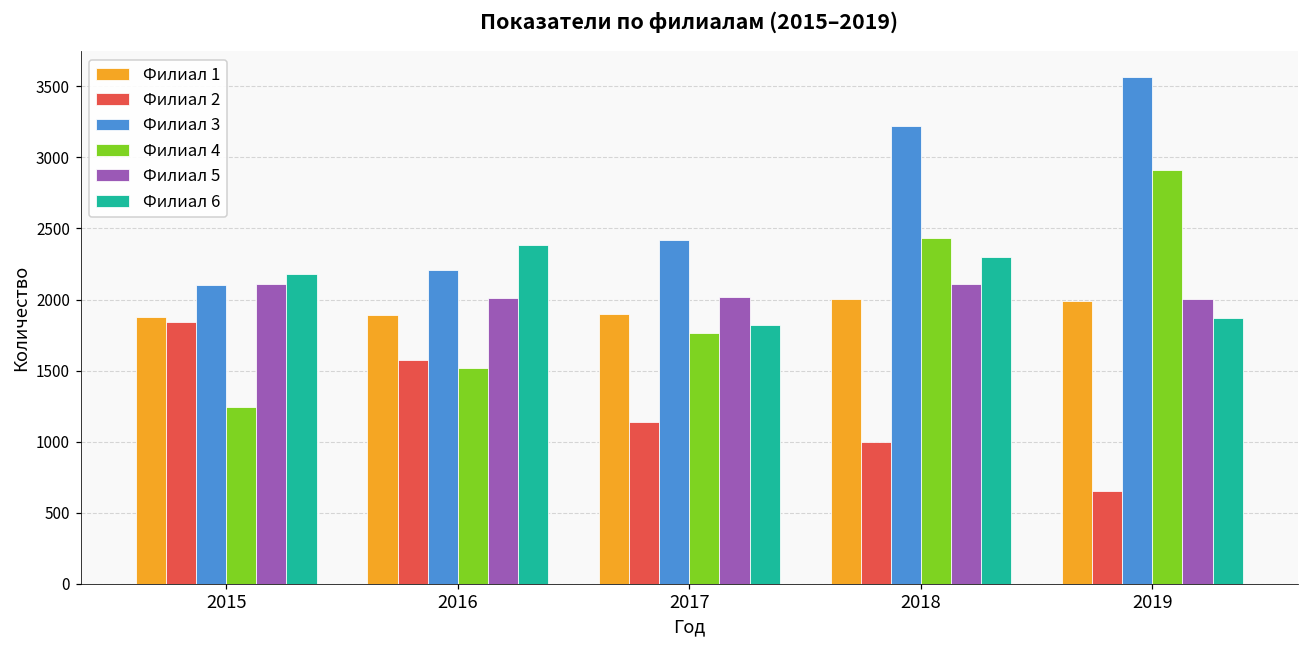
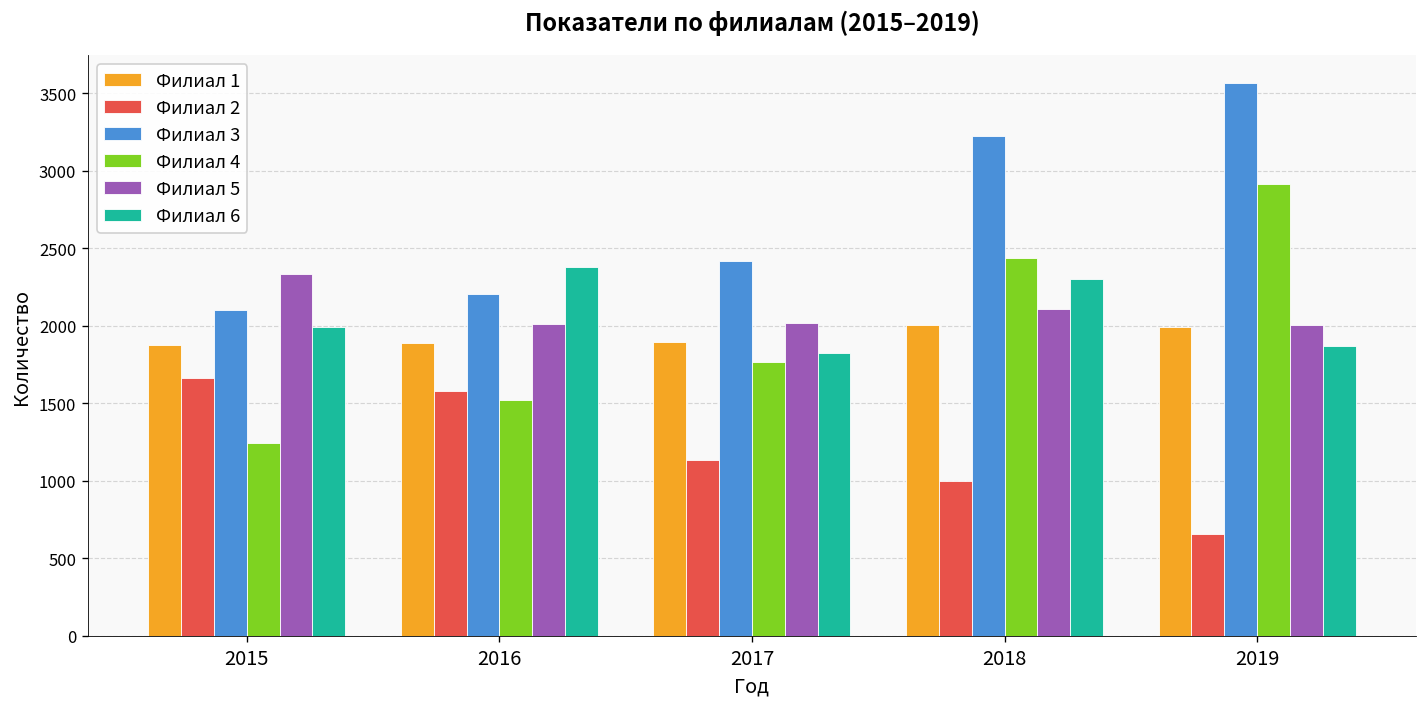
  {
    "Филиал 1": {
      "2015": 1880,
      "2016": 1890,
      "2017": 1900,
      "2018": 2000,
      "2019": 1990
    },
    "Филиал 2": {
-     "2015": 1840,
+     "2015": 1670,
      "2016": 1580,
      "2017": 1140,
      "2018": 1000,
      "2019": 660
    },
    "Филиал 3": {
      "2015": 2100,
      "2016": 2210,
      "2017": 2420,
      "2018": 3220,
      "2019": 3570
    },
    "Филиал 4": {
      "2015": 1250,
      "2016": 1520,
      "2017": 1770,
      "2018": 2430,
      "2019": 2910
    },
    "Филиал 5": {
-     "2015": 2110,
+     "2015": 2340,
      "2016": 2010,
      "2017": 2020,
      "2018": 2110,
      "2019": 2010
    },
    "Филиал 6": {
-     "2015": 2180,
+     "2015": 1990,
      "2016": 2380,
      "2017": 1820,
      "2018": 2300,
      "2019": 1870
    }
  }
